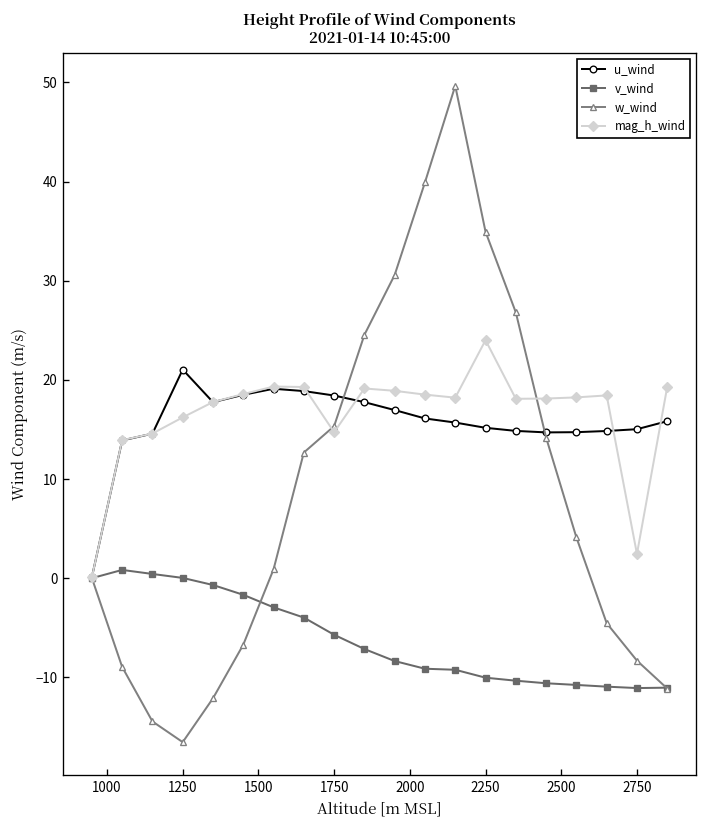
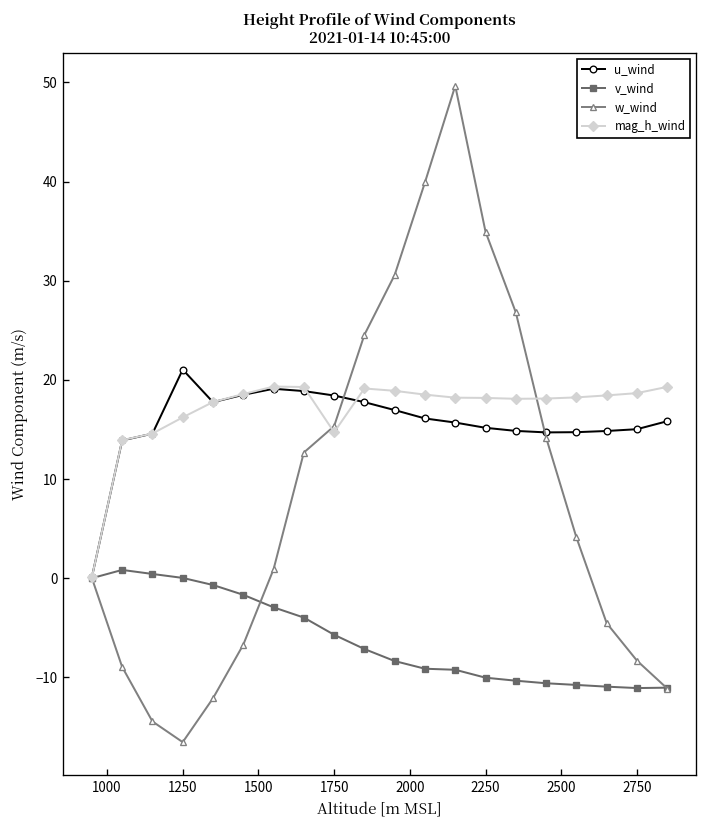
  {
    "u_wind": {
      "1250": 21,
      "1750": 18,
      "2250": 15,
      "2750": 15
    },
    "mag_h_wind": {
      "1250": 16,
      "1750": 15,
-     "2250": 24,
-     "2750": 2
+     "2250": 18,
+     "2750": 19
    }
  }
